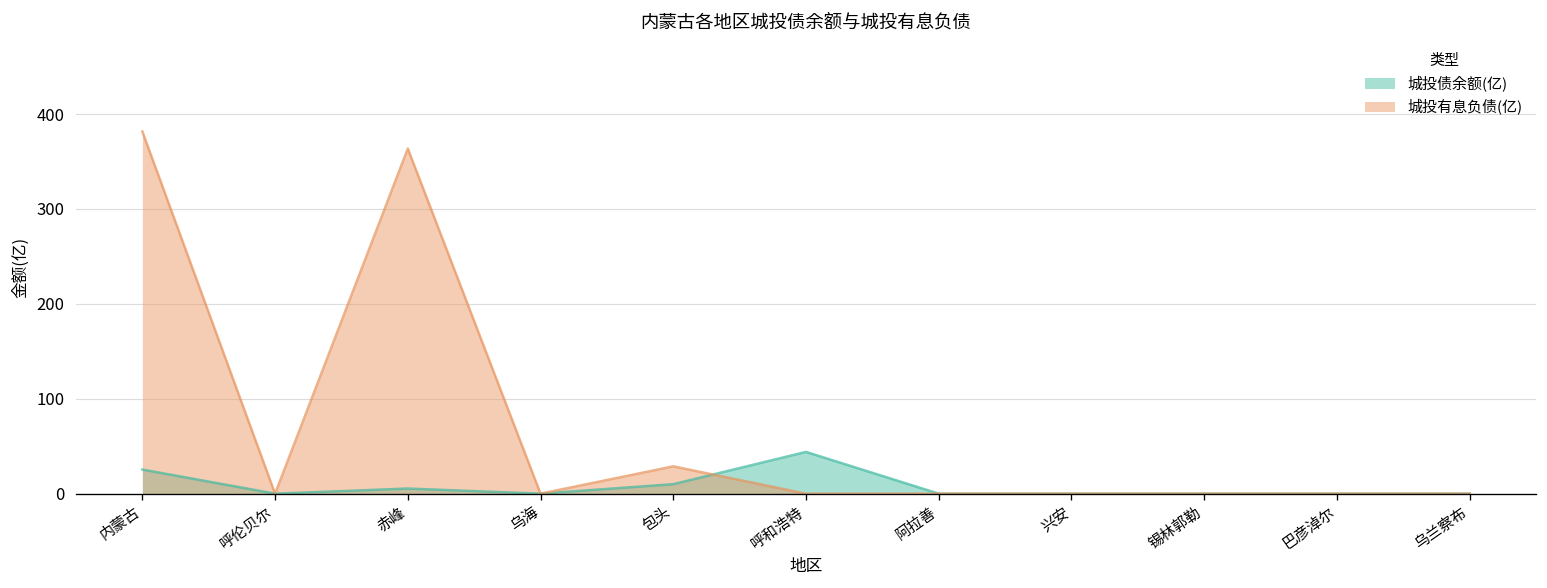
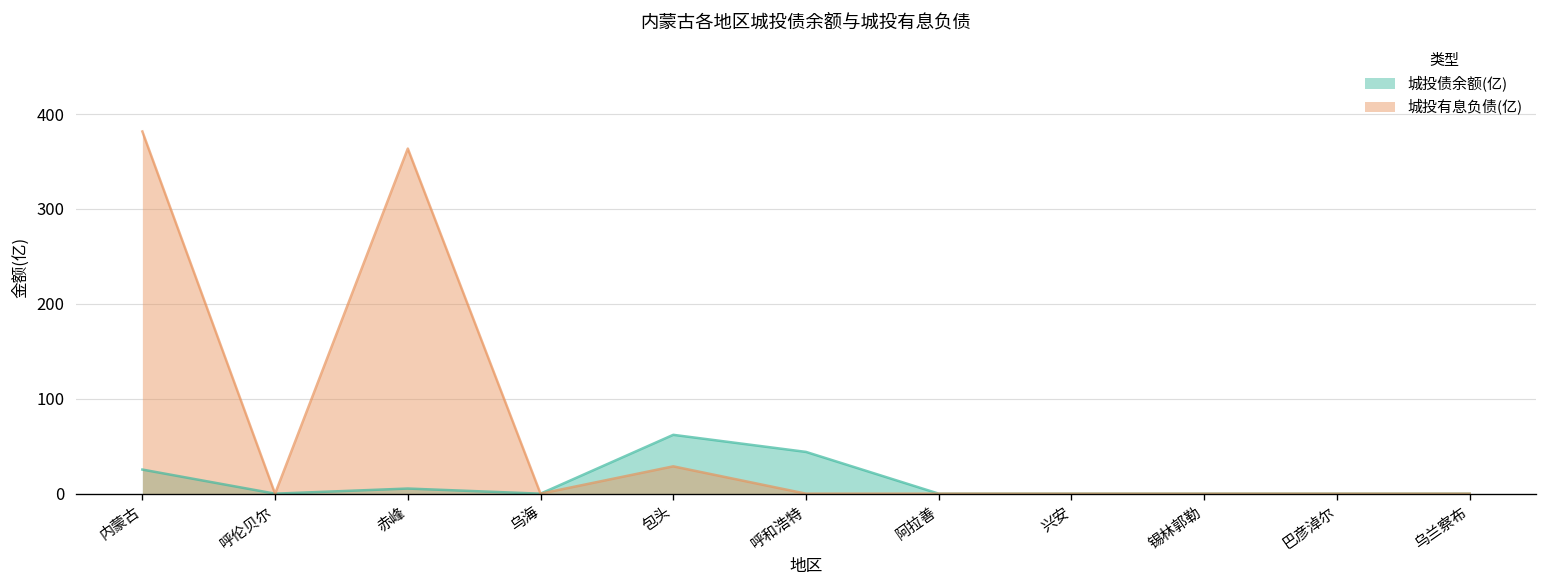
  {
    "城投债余额(亿)": {
      "内蒙古": 30,
      "赤峰": 10,
-     "包头": 10,
+     "包头": 60,
      "呼和浩特": 40
    },
    "城投有息负债(亿)": {
      "内蒙古": 380,
      "赤峰": 360,
      "包头": 30,
      "呼和浩特": 0
    }
  }
